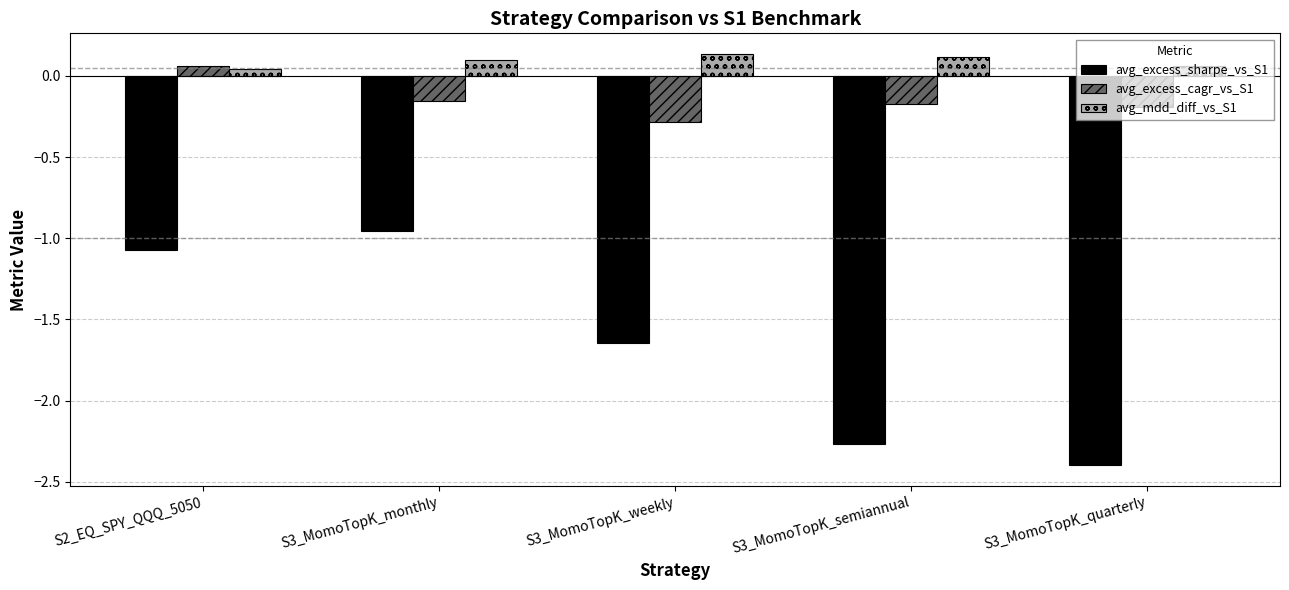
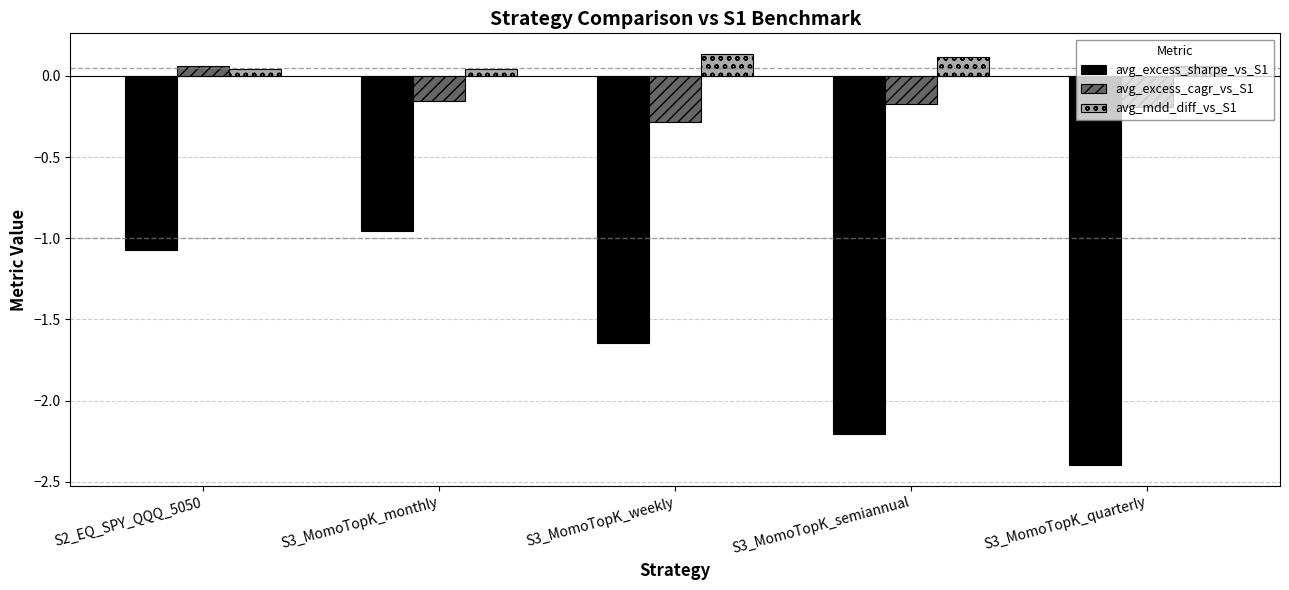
  {
    "avg_excess_sharpe_vs_S1": {
      "S2_EQ_SPY_QQQ_5050": -1.07,
      "S3_MomoTopK_monthly": -0.96,
      "S3_MomoTopK_weekly": -1.65,
-     "S3_MomoTopK_semiannual": -2.27,
+     "S3_MomoTopK_semiannual": -2.21,
      "S3_MomoTopK_quarterly": -2.40
    },
    "avg_excess_cagr_vs_S1": {
      "S2_EQ_SPY_QQQ_5050": 0.06,
      "S3_MomoTopK_monthly": -0.16,
      "S3_MomoTopK_weekly": -0.28,
      "S3_MomoTopK_semiannual": -0.17
    },
    "avg_mdd_diff_vs_S1": {
      "S2_EQ_SPY_QQQ_5050": 0.04,
-     "S3_MomoTopK_monthly": 0.10,
+     "S3_MomoTopK_monthly": 0.04,
      "S3_MomoTopK_weekly": 0.14,
      "S3_MomoTopK_semiannual": 0.12
    }
  }
